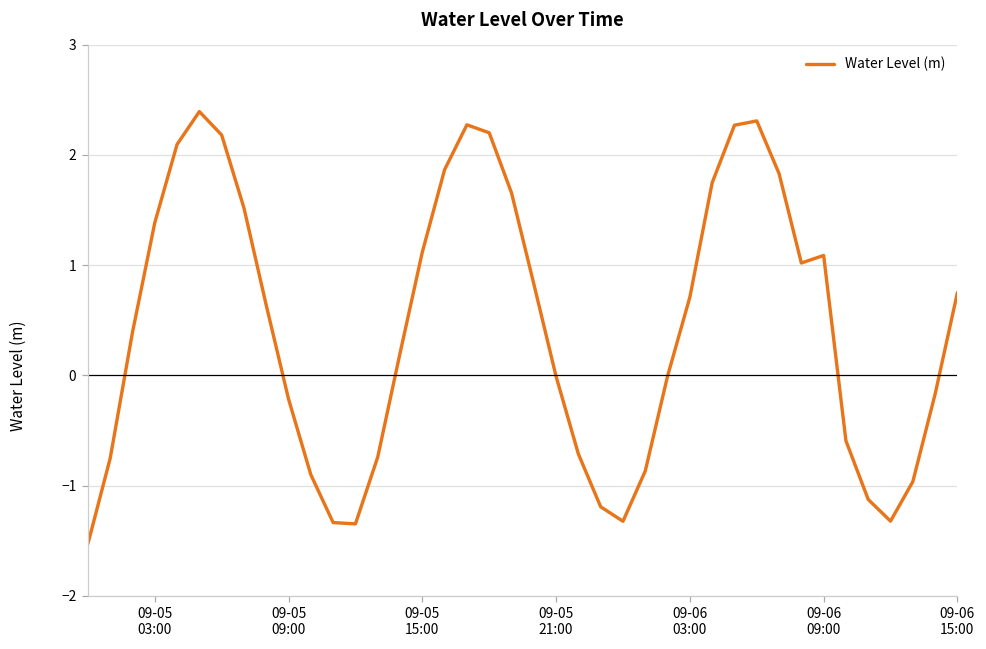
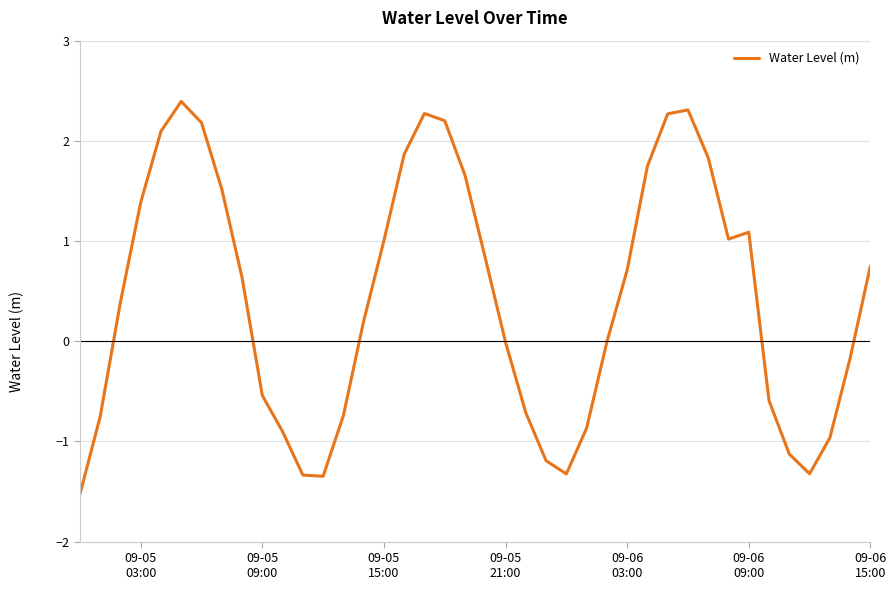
  {
    "09-05 03:00": 1.38,
-   "09-05 09:00": -0.22,
-   "09-05 15:00": 1.12,
+   "09-05 09:00": -0.54,
+   "09-05 15:00": 1.00,
    "09-05 21:00": -0.01,
    "09-06 03:00": 0.71,
    "09-06 09:00": 1.09,
    "09-06 15:00": 0.75
  }
